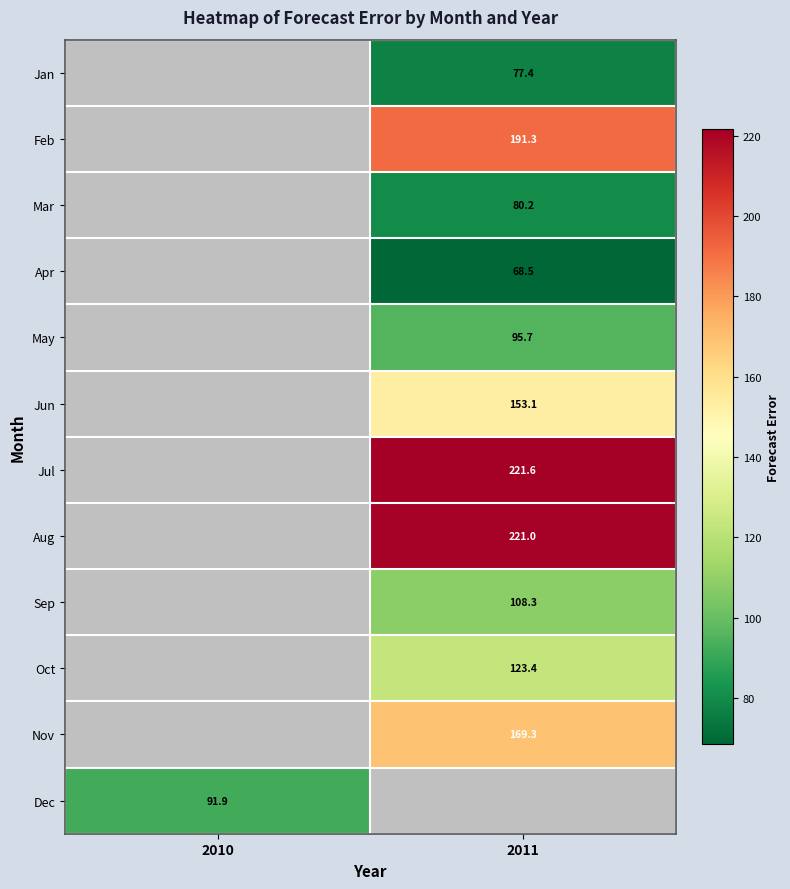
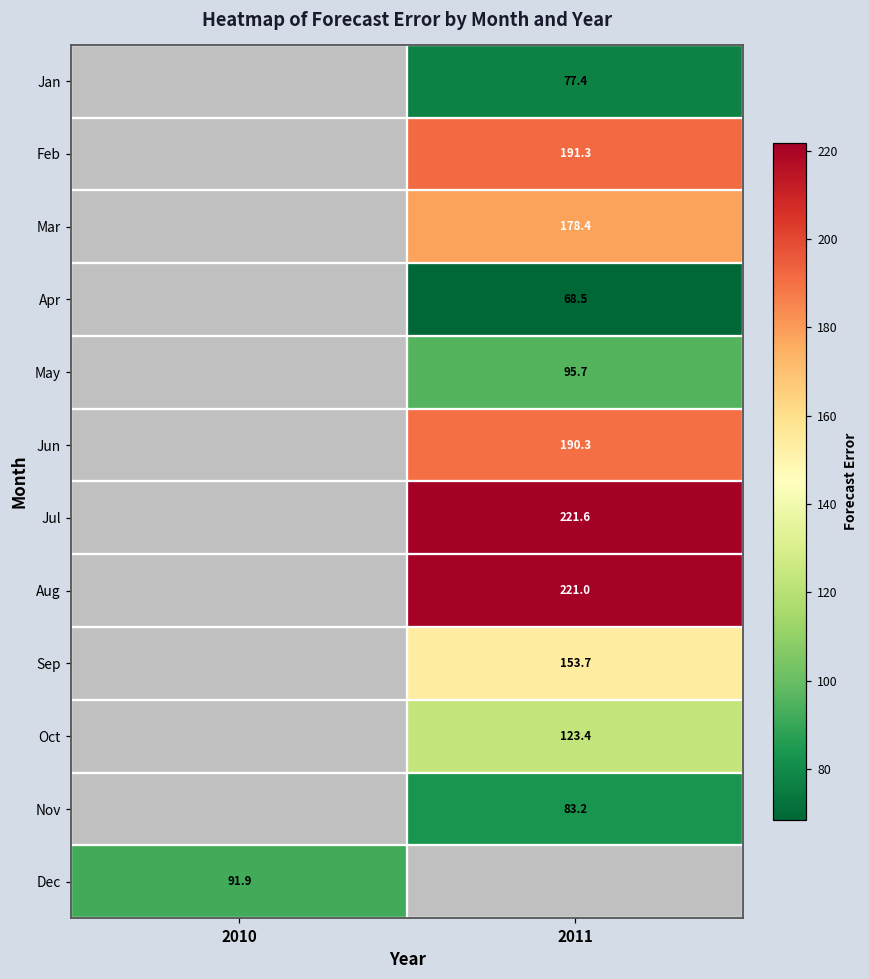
  {
    "Jan": {
      "2011": 77.4
    },
    "Feb": {
      "2011": 191.3
    },
    "Mar": {
-     "2011": 80.2
+     "2011": 178.4
    },
    "Apr": {
      "2011": 68.5
    },
    "May": {
      "2011": 95.7
    },
    "Jun": {
-     "2011": 153.1
+     "2011": 190.3
    },
    "Jul": {
      "2011": 221.6
    },
    "Aug": {
      "2011": 221.0
    },
    "Sep": {
-     "2011": 108.3
+     "2011": 153.7
    },
    "Oct": {
      "2011": 123.4
    },
    "Nov": {
-     "2011": 169.3
+     "2011": 83.2
    },
    "Dec": {
      "2010": 91.9
    }
  }
